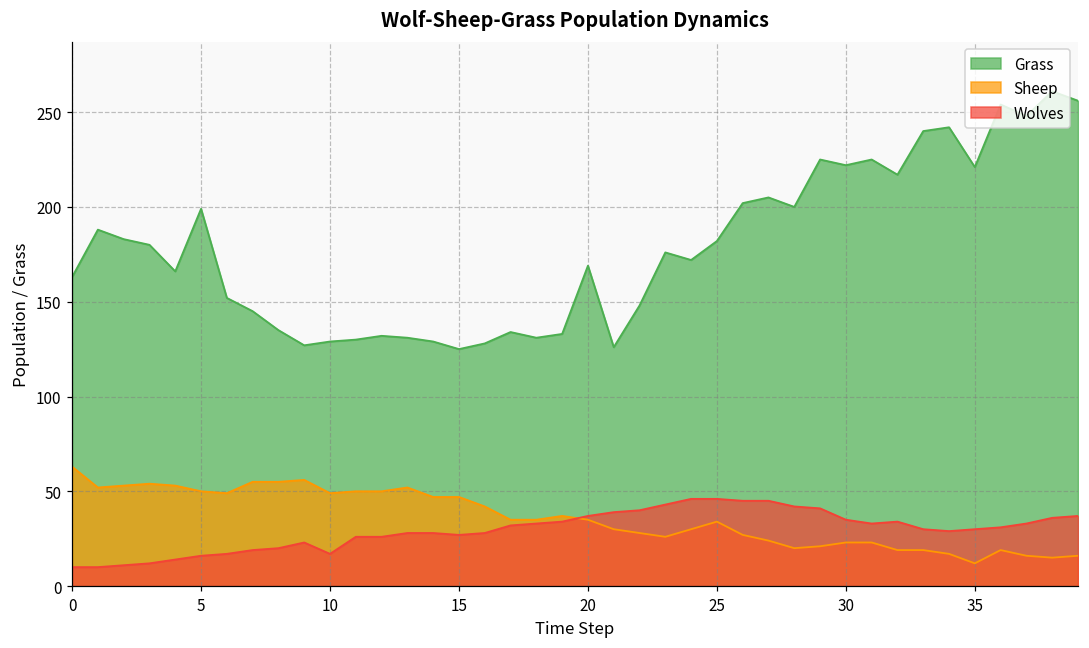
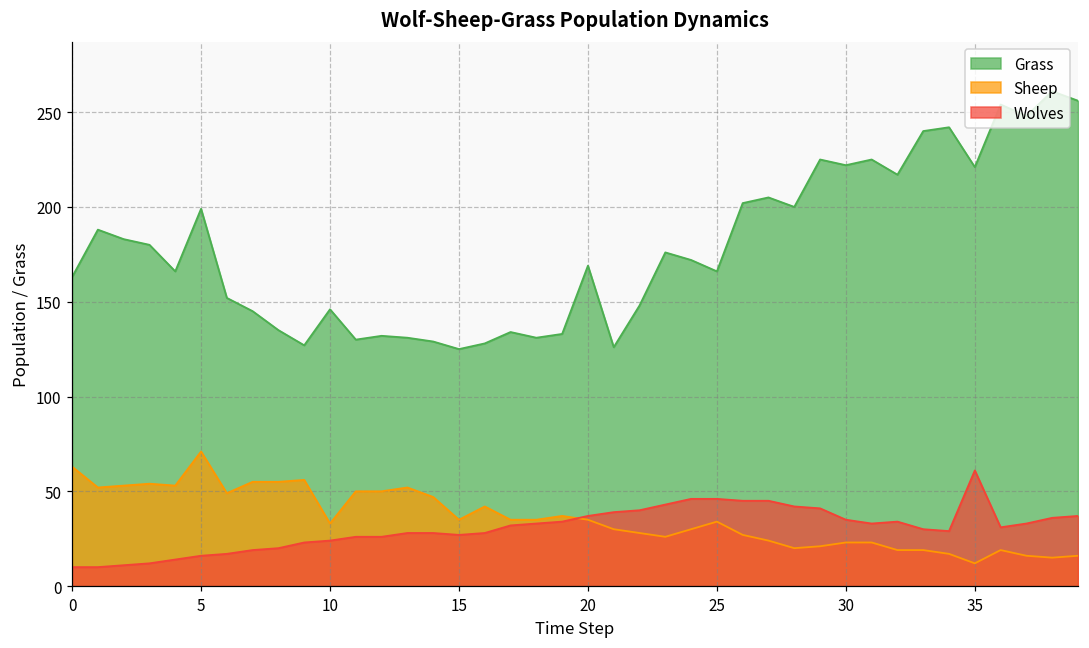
  {
    "Grass": {
      "0": 163,
      "5": 199,
-     "10": 129,
+     "10": 146,
      "15": 125,
      "20": 169,
-     "25": 182,
+     "25": 166,
      "30": 222,
      "35": 221
    },
    "Sheep": {
      "0": 63,
-     "5": 50,
-     "10": 49,
-     "15": 47,
+     "5": 71,
+     "10": 33,
+     "15": 35,
      "20": 35,
      "25": 34,
      "30": 23,
      "35": 12
    },
    "Wolves": {
      "0": 10,
      "5": 16,
-     "10": 17,
+     "10": 24,
      "15": 27,
      "20": 37,
      "25": 46,
      "30": 35,
-     "35": 30
+     "35": 61
    }
  }
